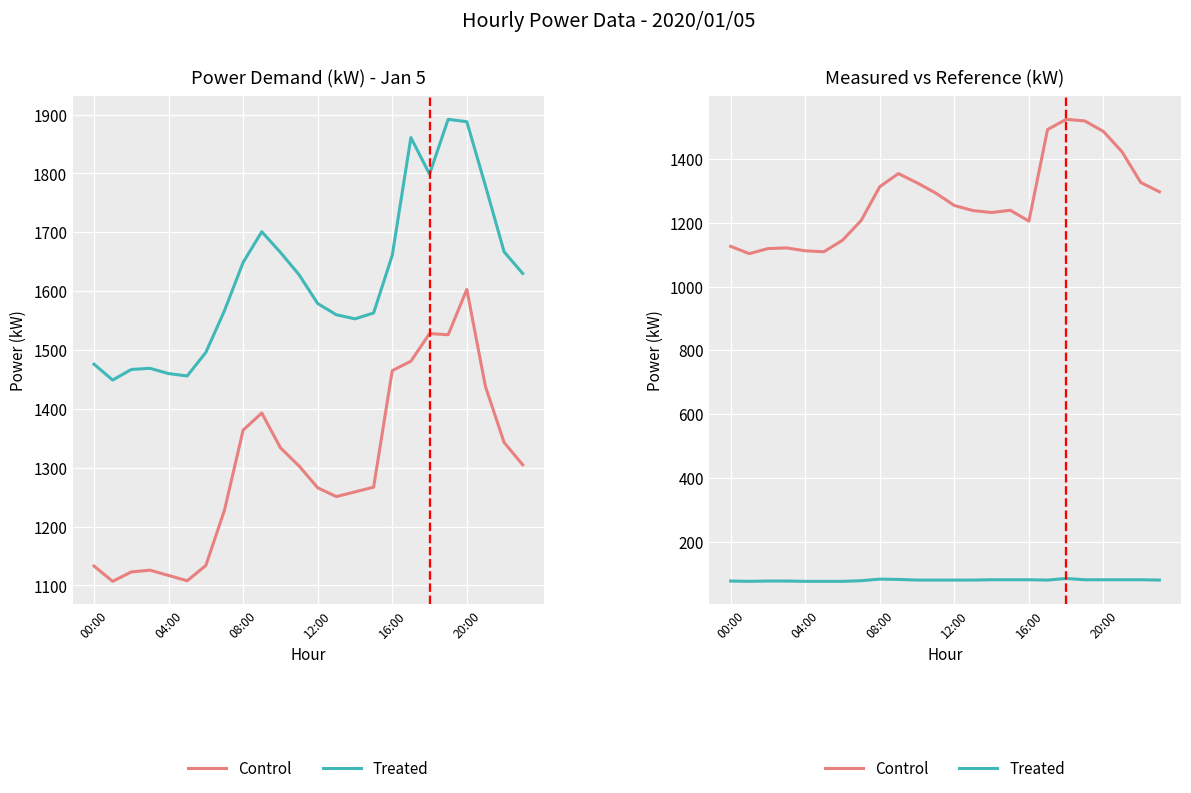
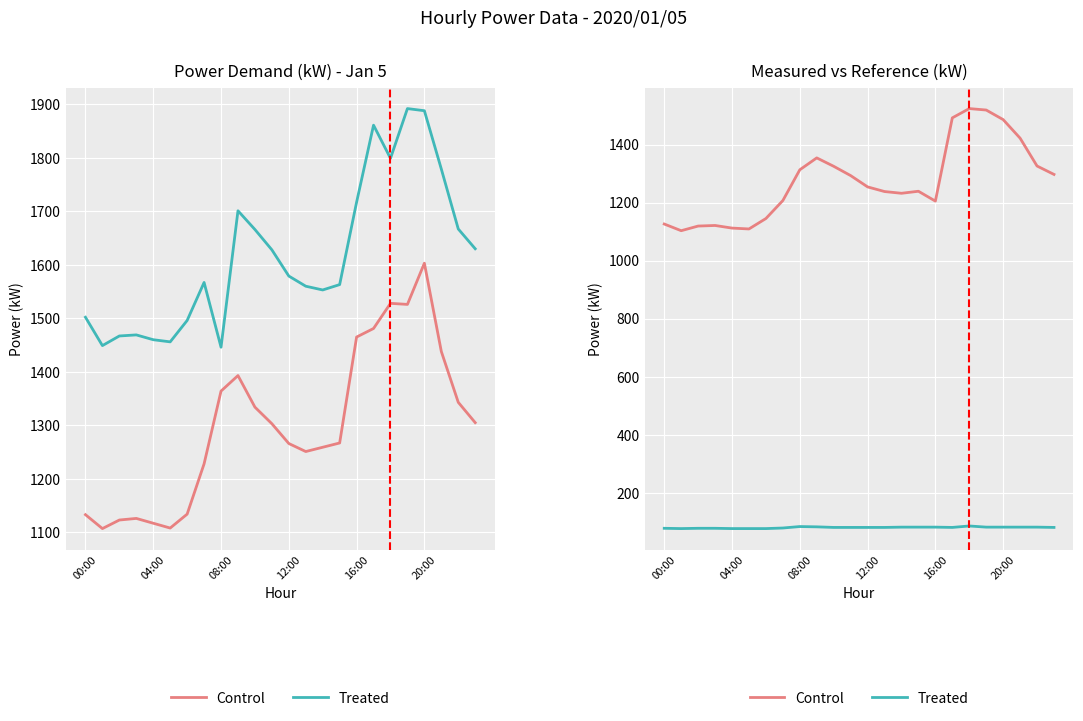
  {
    "Power Demand (kW) - Jan 5": {
      "Control": {
        "00:00": 1130,
        "04:00": 1120,
        "08:00": 1360,
        "12:00": 1270,
        "16:00": 1470,
        "20:00": 1600
      },
      "Treated": {
-       "00:00": 1480,
+       "00:00": 1500,
        "04:00": 1460,
-       "08:00": 1650,
+       "08:00": 1450,
        "12:00": 1580,
-       "16:00": 1660,
+       "16:00": 1720,
        "20:00": 1890
      }
    },
    "Measured vs Reference (kW)": {
      "Control": {
        "00:00": 1130,
        "04:00": 1110,
        "08:00": 1310,
        "12:00": 1250,
        "16:00": 1210,
        "20:00": 1490
      },
      "Treated": {
        "00:00": 80,
        "04:00": 80,
        "08:00": 80,
        "12:00": 80,
        "16:00": 80,
        "20:00": 80
      }
    }
  }
